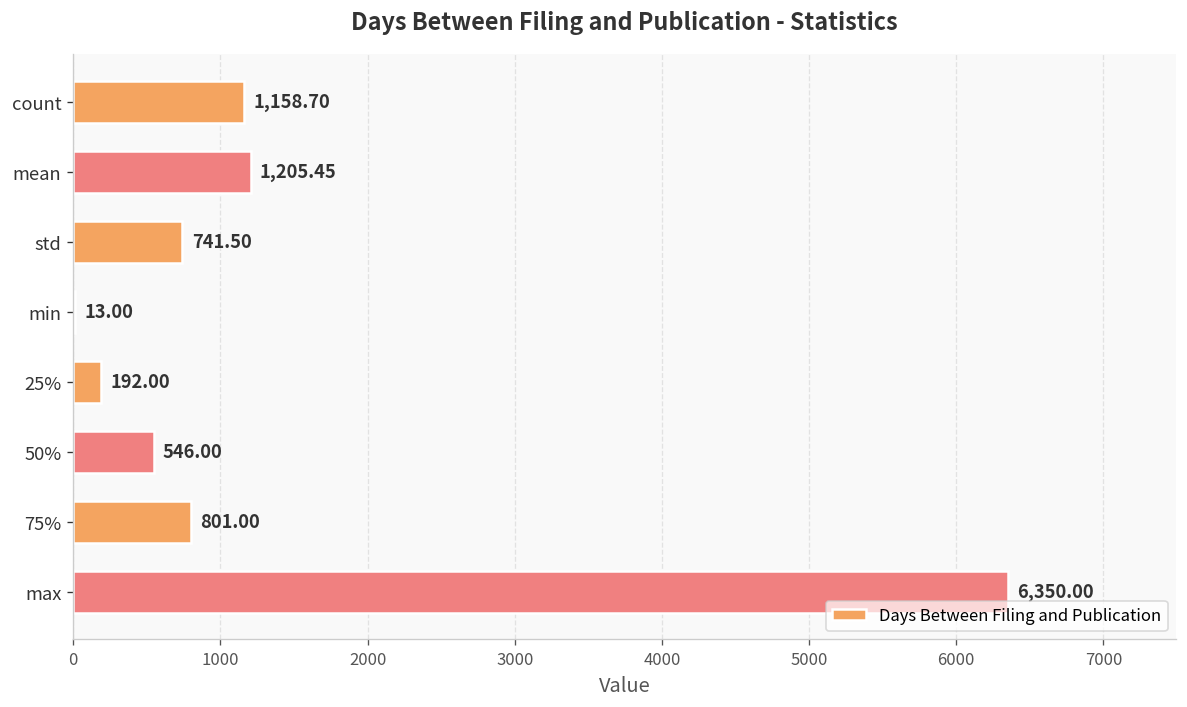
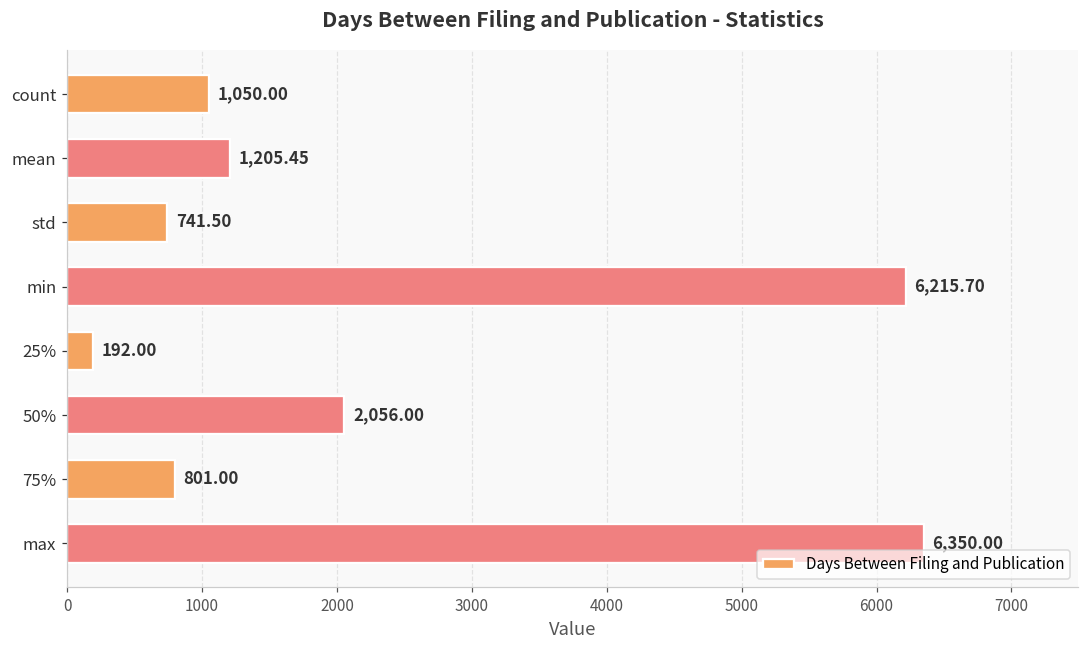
  {
-   "count": "1,158.70",
+   "count": "1,050.00",
    "mean": "1,205.45",
    "std": "741.50",
-   "min": "13.00",
+   "min": "6,215.70",
    "25%": "192.00",
-   "50%": "546.00",
+   "50%": "2,056.00",
    "75%": "801.00"
  }
